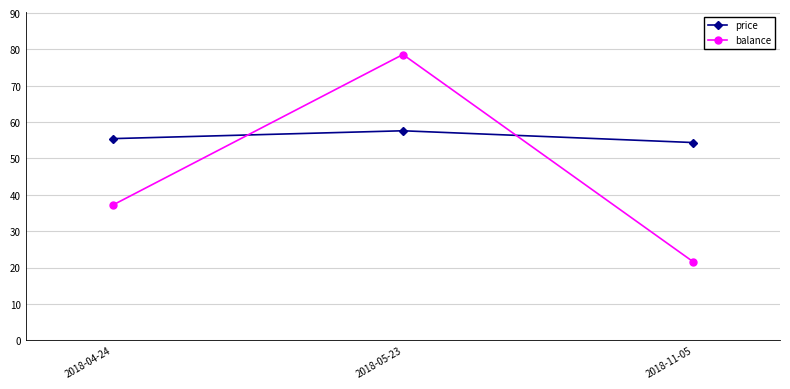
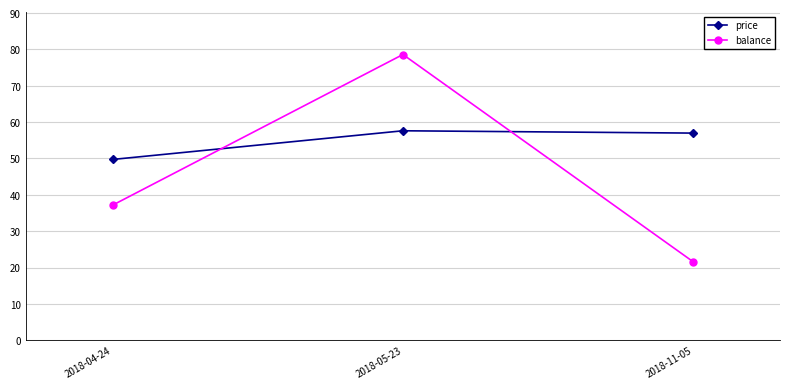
  {
    "price": {
-     "2018-04-24": 55,
+     "2018-04-24": 50,
      "2018-05-23": 58,
-     "2018-11-05": 54
+     "2018-11-05": 57
    },
    "balance": {
      "2018-04-24": 37,
      "2018-05-23": 79,
      "2018-11-05": 22
    }
  }
